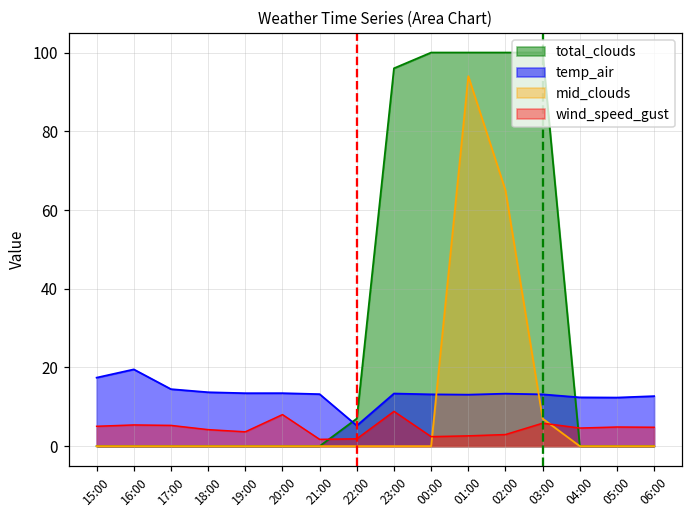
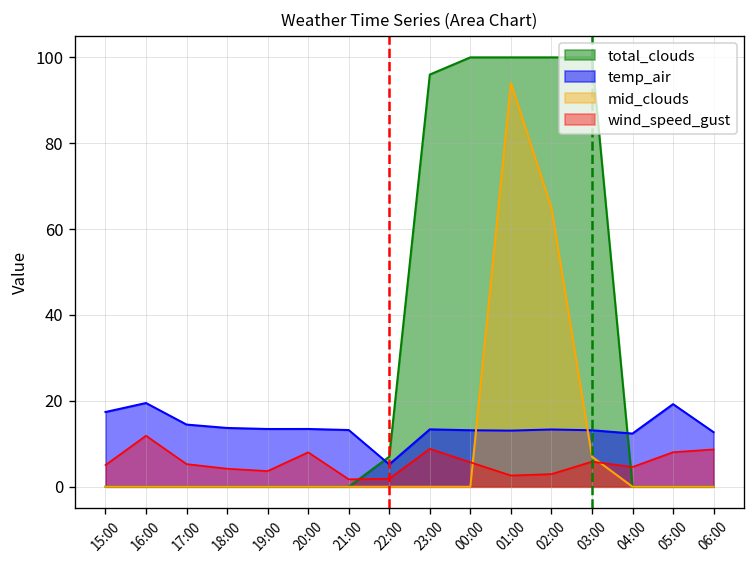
  {
    "total_clouds": {
      "22:00": 7,
      "23:00": 96,
      "00:00": 100,
      "01:00": 100,
      "02:00": 100
    },
    "temp_air": {
      "15:00": 17,
      "16:00": 20,
      "17:00": 14,
      "18:00": 14,
      "19:00": 13,
      "20:00": 13,
      "21:00": 13,
      "22:00": 5,
      "23:00": 13,
      "00:00": 13,
      "01:00": 13,
      "02:00": 13,
      "03:00": 13,
      "04:00": 12,
-     "05:00": 12,
+     "05:00": 19,
      "06:00": 13
    },
    "mid_clouds": {
      "22:00": 0,
      "23:00": 0,
      "00:00": 0,
      "01:00": 94,
      "02:00": 65,
      "03:00": 7
    },
    "wind_speed_gust": {
      "15:00": 5,
-     "16:00": 5,
+     "16:00": 12,
      "17:00": 5,
      "18:00": 4,
      "19:00": 4,
      "20:00": 8,
      "21:00": 2,
      "22:00": 2,
      "23:00": 9,
-     "00:00": 2,
+     "00:00": 6,
      "01:00": 3,
      "02:00": 3,
      "03:00": 6,
      "04:00": 5,
-     "05:00": 5,
-     "06:00": 5
+     "05:00": 8,
+     "06:00": 9
    }
  }
